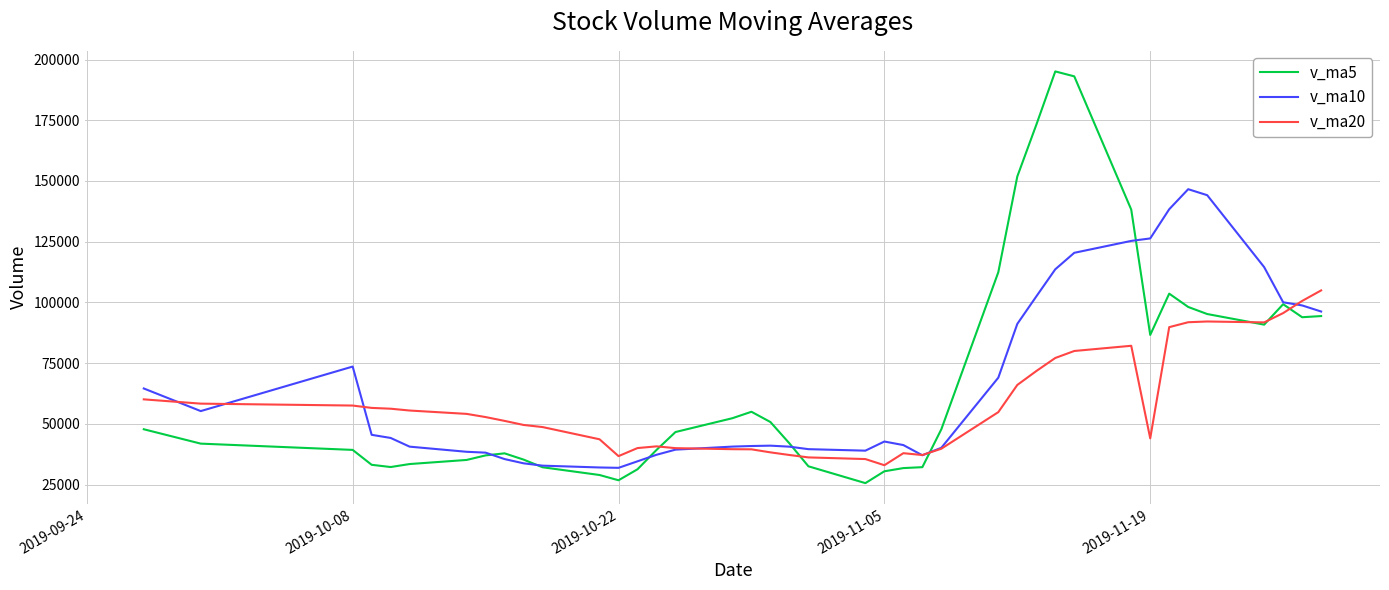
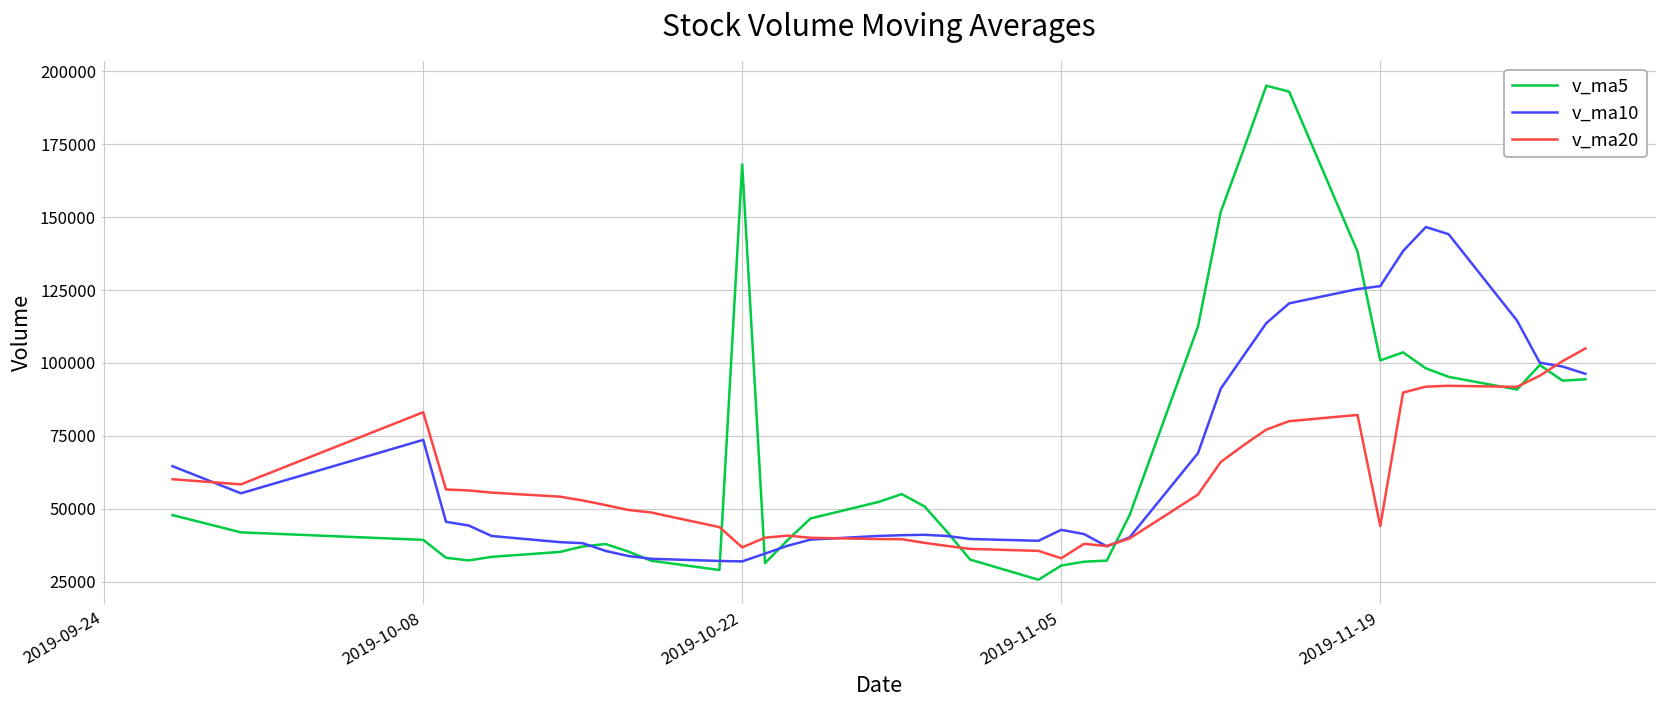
  {
    "v_ma5": {
      "2019-10-08": 39000,
-     "2019-10-22": 27000,
+     "2019-10-22": 168000,
      "2019-11-05": 31000,
-     "2019-11-19": 87000
+     "2019-11-19": 101000
    },
    "v_ma10": {
      "2019-10-08": 74000,
      "2019-10-22": 32000,
      "2019-11-05": 43000,
      "2019-11-19": 126000
    },
    "v_ma20": {
-     "2019-10-08": 58000,
+     "2019-10-08": 83000,
      "2019-10-22": 37000,
      "2019-11-05": 33000,
      "2019-11-19": 44000
    }
  }
